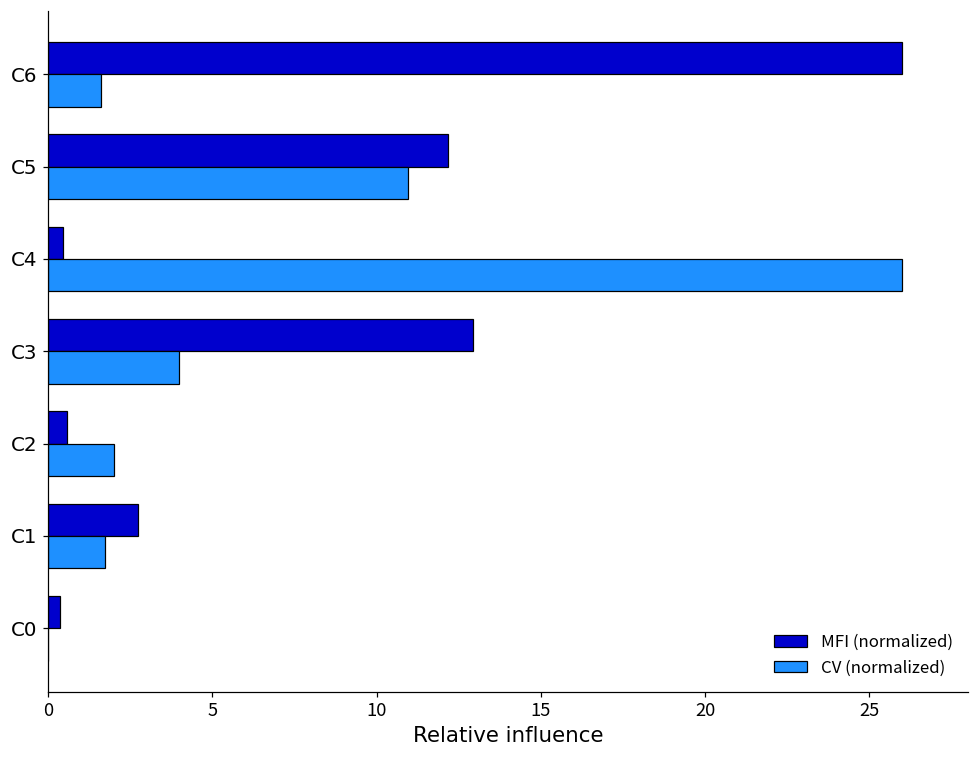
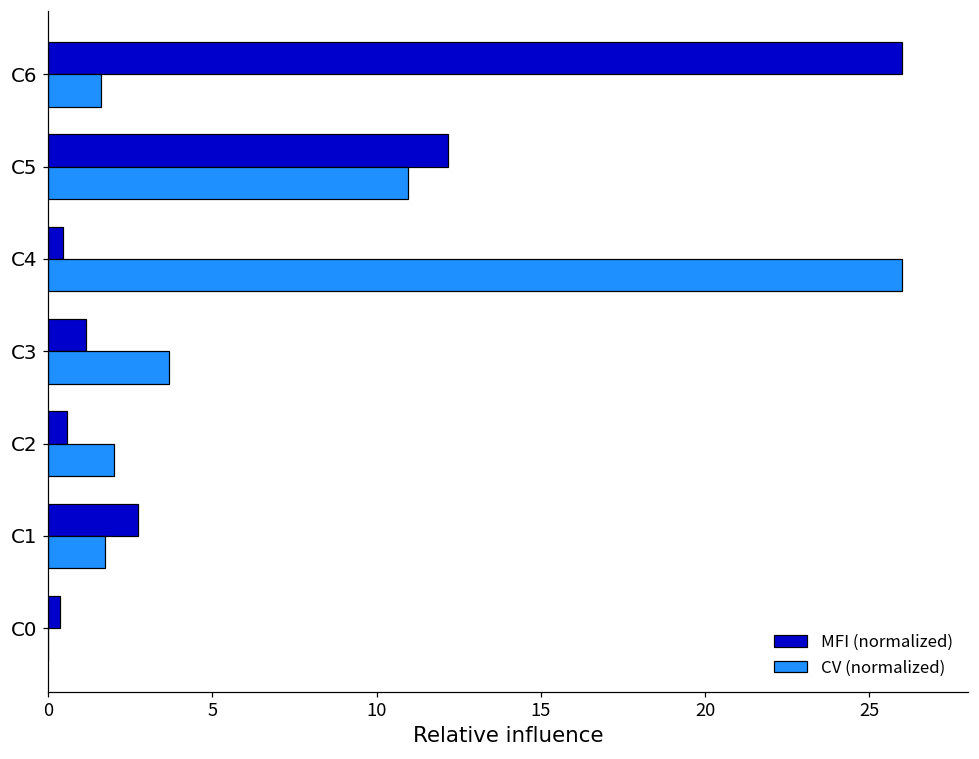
  {
    "MFI (normalized)": {
      "C6": 26.0,
      "C5": 12.2,
      "C4": 0.5,
-     "C3": 12.9,
+     "C3": 1.2,
      "C2": 0.6,
      "C1": 2.8,
      "C0": 0.4
    },
    "CV (normalized)": {
      "C6": 1.6,
      "C5": 10.9,
      "C4": 26.0,
-     "C3": 4.0,
+     "C3": 3.7,
      "C2": 2.0,
      "C1": 1.7,
      "C0": 0.0
    }
  }
